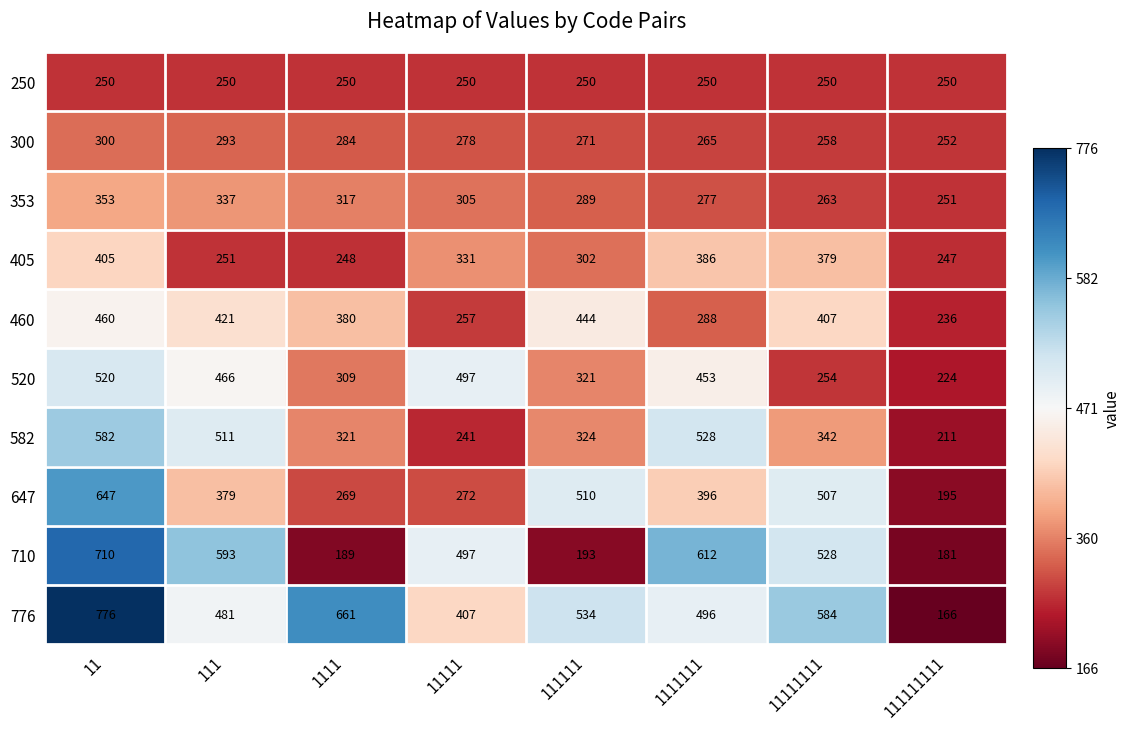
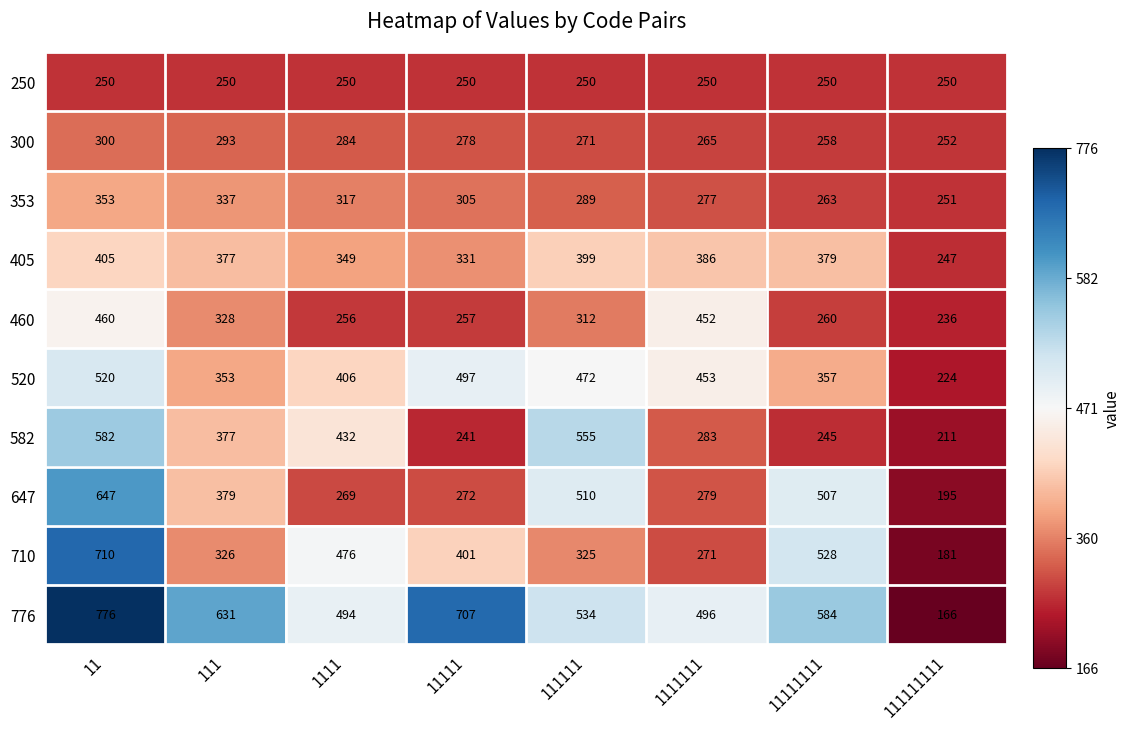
  {
    "250": {
      "11": 250,
      "111": 250,
      "1111": 250,
      "11111": 250,
      "111111": 250,
      "1111111": 250,
      "11111111": 250,
      "111111111": 250
    },
    "300": {
      "11": 300,
      "111": 293,
      "1111": 284,
      "11111": 278,
      "111111": 271,
      "1111111": 265,
      "11111111": 258,
      "111111111": 252
    },
    "353": {
      "11": 353,
      "111": 337,
      "1111": 317,
      "11111": 305,
      "111111": 289,
      "1111111": 277,
      "11111111": 263,
      "111111111": 251
    },
    "405": {
      "11": 405,
-     "111": 251,
-     "1111": 248,
+     "111": 377,
+     "1111": 349,
      "11111": 331,
-     "111111": 302,
+     "111111": 399,
      "1111111": 386,
      "11111111": 379,
      "111111111": 247
    },
    "460": {
      "11": 460,
-     "111": 421,
-     "1111": 380,
+     "111": 328,
+     "1111": 256,
      "11111": 257,
-     "111111": 444,
-     "1111111": 288,
-     "11111111": 407,
+     "111111": 312,
+     "1111111": 452,
+     "11111111": 260,
      "111111111": 236
    },
    "520": {
      "11": 520,
-     "111": 466,
-     "1111": 309,
+     "111": 353,
+     "1111": 406,
      "11111": 497,
-     "111111": 321,
+     "111111": 472,
      "1111111": 453,
-     "11111111": 254,
+     "11111111": 357,
      "111111111": 224
    },
    "582": {
      "11": 582,
-     "111": 511,
-     "1111": 321,
+     "111": 377,
+     "1111": 432,
      "11111": 241,
-     "111111": 324,
-     "1111111": 528,
-     "11111111": 342,
+     "111111": 555,
+     "1111111": 283,
+     "11111111": 245,
      "111111111": 211
    },
    "647": {
      "11": 647,
      "111": 379,
      "1111": 269,
      "11111": 272,
      "111111": 510,
-     "1111111": 396,
+     "1111111": 279,
      "11111111": 507,
      "111111111": 195
    },
    "710": {
      "11": 710,
-     "111": 593,
-     "1111": 189,
-     "11111": 497,
-     "111111": 193,
-     "1111111": 612,
+     "111": 326,
+     "1111": 476,
+     "11111": 401,
+     "111111": 325,
+     "1111111": 271,
      "11111111": 528,
      "111111111": 181
    },
    "776": {
      "11": 776,
-     "111": 481,
-     "1111": 661,
-     "11111": 407,
+     "111": 631,
+     "1111": 494,
+     "11111": 707,
      "111111": 534,
      "1111111": 496,
      "11111111": 584,
      "111111111": 166
    }
  }
